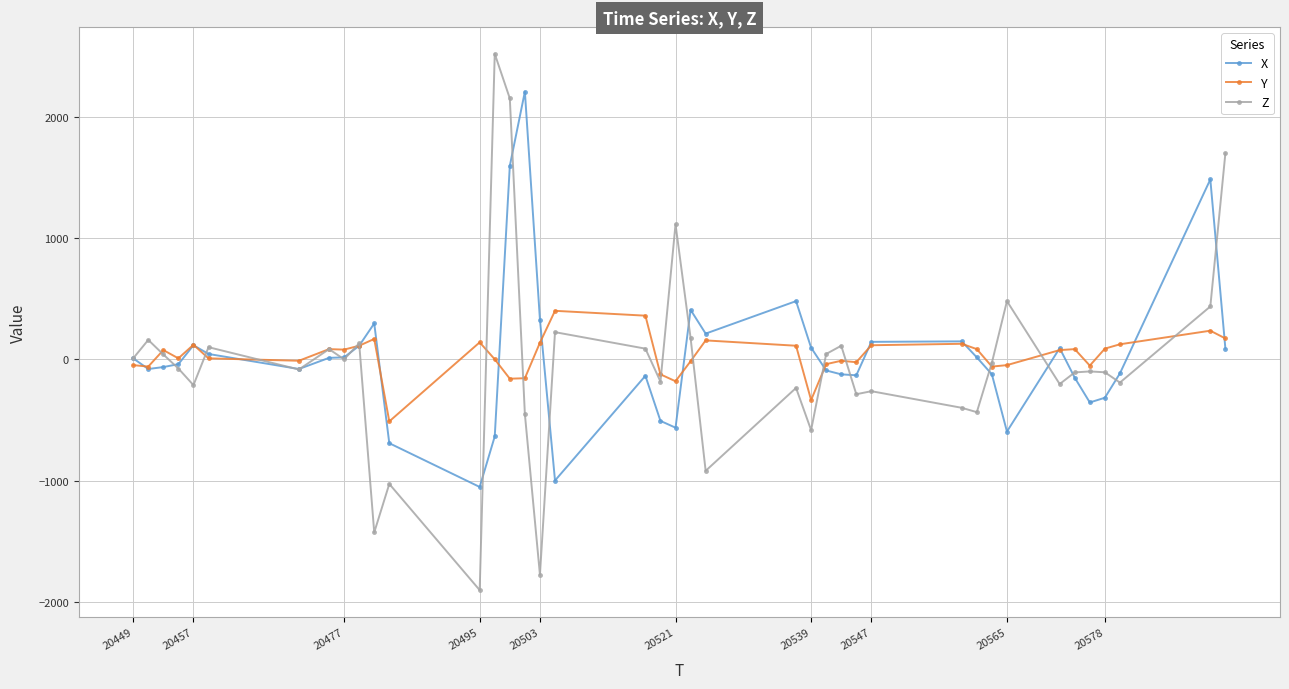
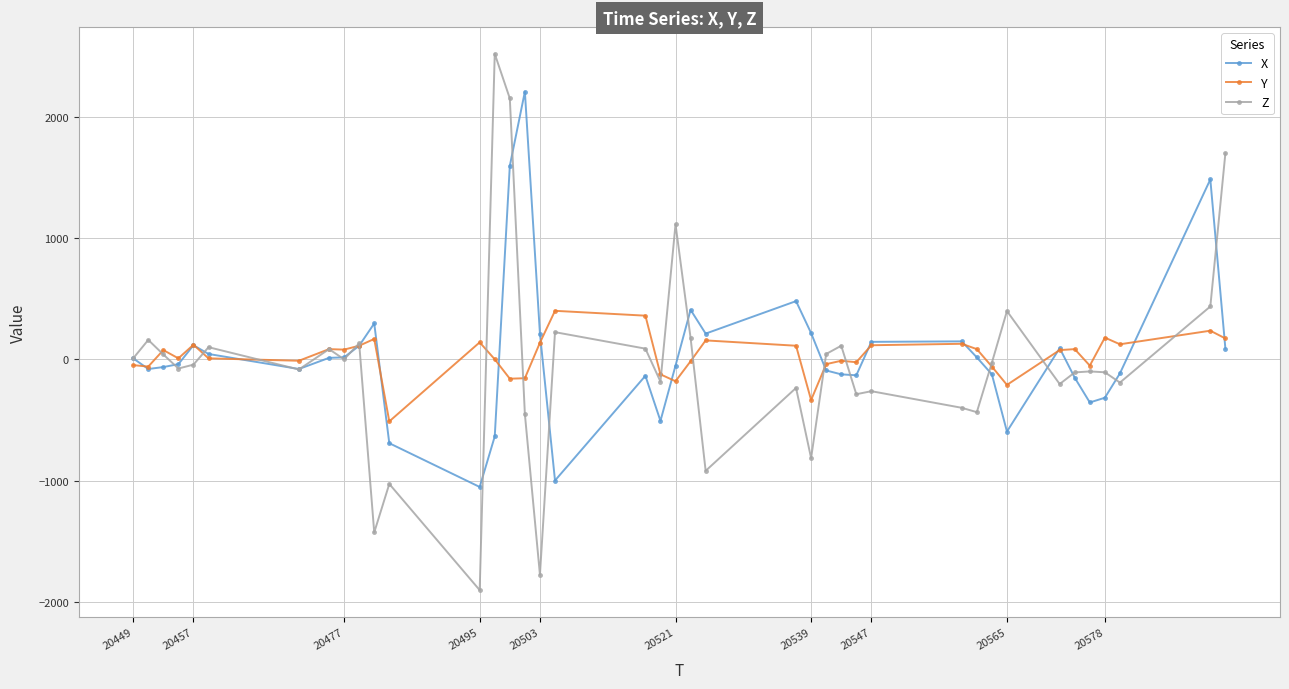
  {
    "X": {
      "20495": -1050,
-     "20503": 330,
-     "20521": -560,
-     "20539": 100,
+     "20503": 210,
+     "20521": -50,
+     "20539": 220,
      "20547": 140,
      "20565": -600,
      "20578": -320
    },
    "Y": {
      "20449": -50,
      "20477": 80,
      "20495": 140,
      "20503": 140,
      "20521": -180,
      "20539": -340,
      "20547": 120,
-     "20565": -50,
-     "20578": 90
+     "20565": -210,
+     "20578": 180
    },
    "Z": {
-     "20457": -210,
+     "20457": -40,
      "20495": -1900,
      "20503": -1780,
      "20521": 1110,
-     "20539": -580,
+     "20539": -820,
      "20547": -260,
-     "20565": 480,
+     "20565": 400,
      "20578": -110
    }
  }
